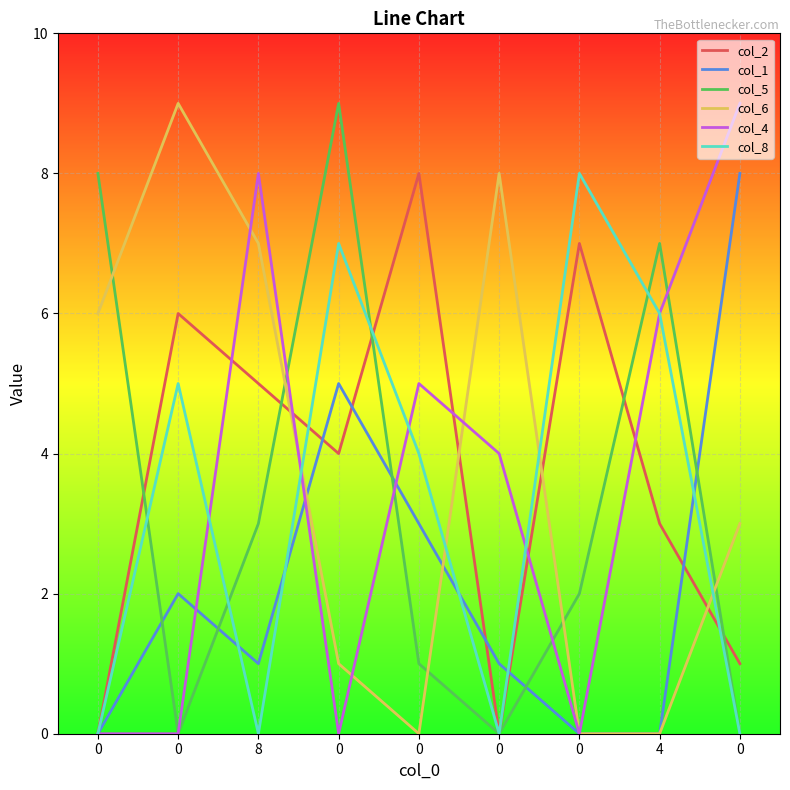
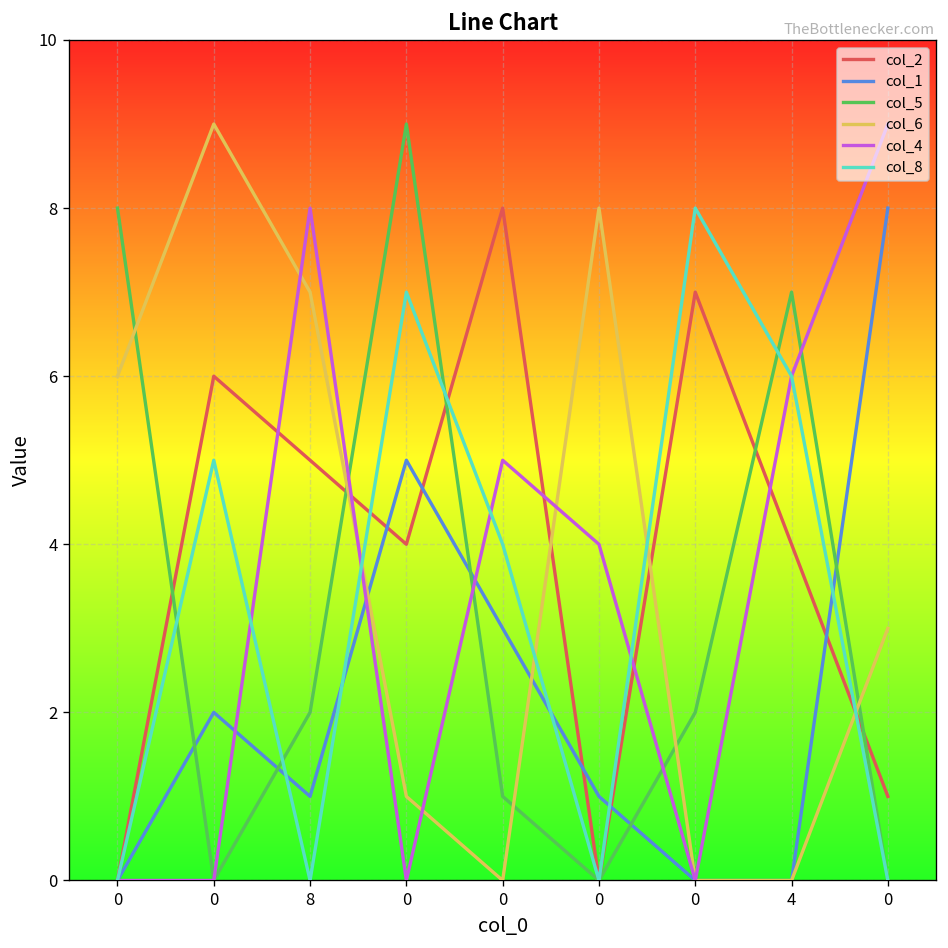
  {
    "col_2": {
      "8": 5,
-     "4": 3
+     "4": 4
    },
    "col_1": {
      "8": 1
    },
    "col_5": {
-     "8": 3,
+     "8": 2,
      "4": 7
    },
    "col_6": {
      "8": 7
    },
    "col_4": {
      "8": 8
    },
    "col_8": {
      "8": 0
    }
  }
